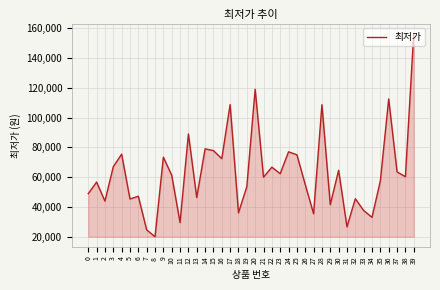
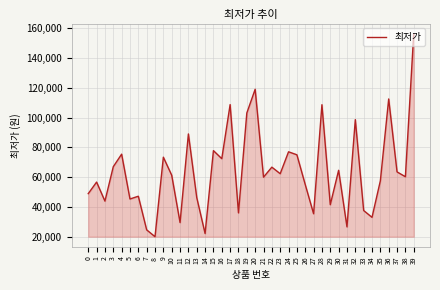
  {
    "0": "49,000",
    "1": "57,000",
    "2": "44,000",
    "3": "67,000",
    "4": "75,000",
    "5": "45,000",
    "6": "47,000",
    "7": "25,000",
    "8": "20,000",
    "9": "73,000",
    "10": "61,000",
    "11": "30,000",
    "12": "89,000",
    "13": "46,000",
-   "14": "79,000",
+   "14": "22,000",
    "15": "78,000",
    "16": "72,000",
    "17": "109,000",
    "18": "36,000",
-   "19": "54,000",
+   "19": "103,000",
    "20": "119,000",
    "21": "60,000",
    "22": "67,000",
    "23": "62,000",
    "24": "77,000",
    "25": "75,000",
    "26": "55,000",
    "27": "35,000",
    "28": "109,000",
    "29": "42,000",
    "30": "65,000",
    "31": "27,000",
-   "32": "46,000",
+   "32": "99,000",
    "33": "38,000",
    "34": "33,000",
    "35": "58,000",
    "36": "112,000",
    "37": "64,000",
    "38": "60,000"
  }
